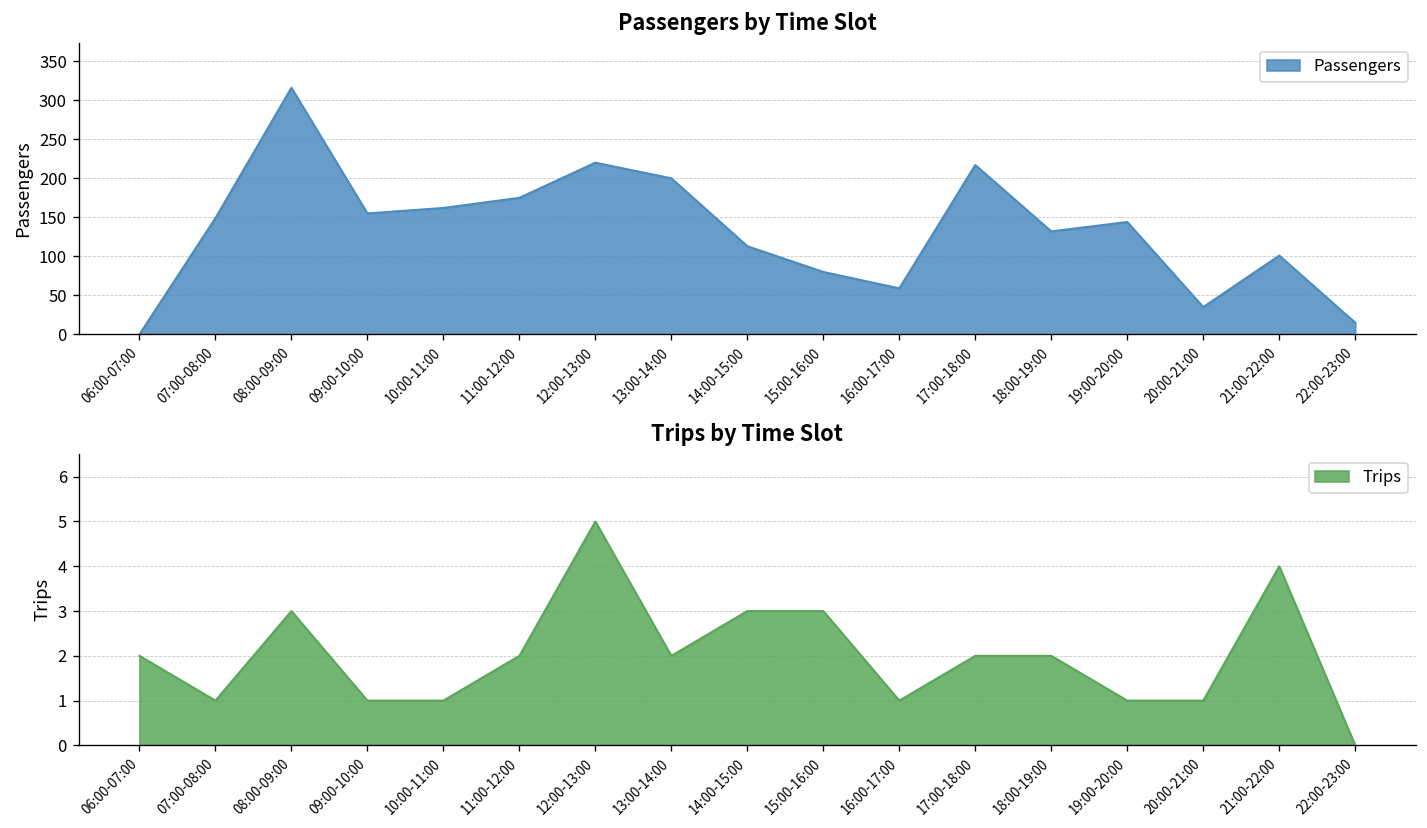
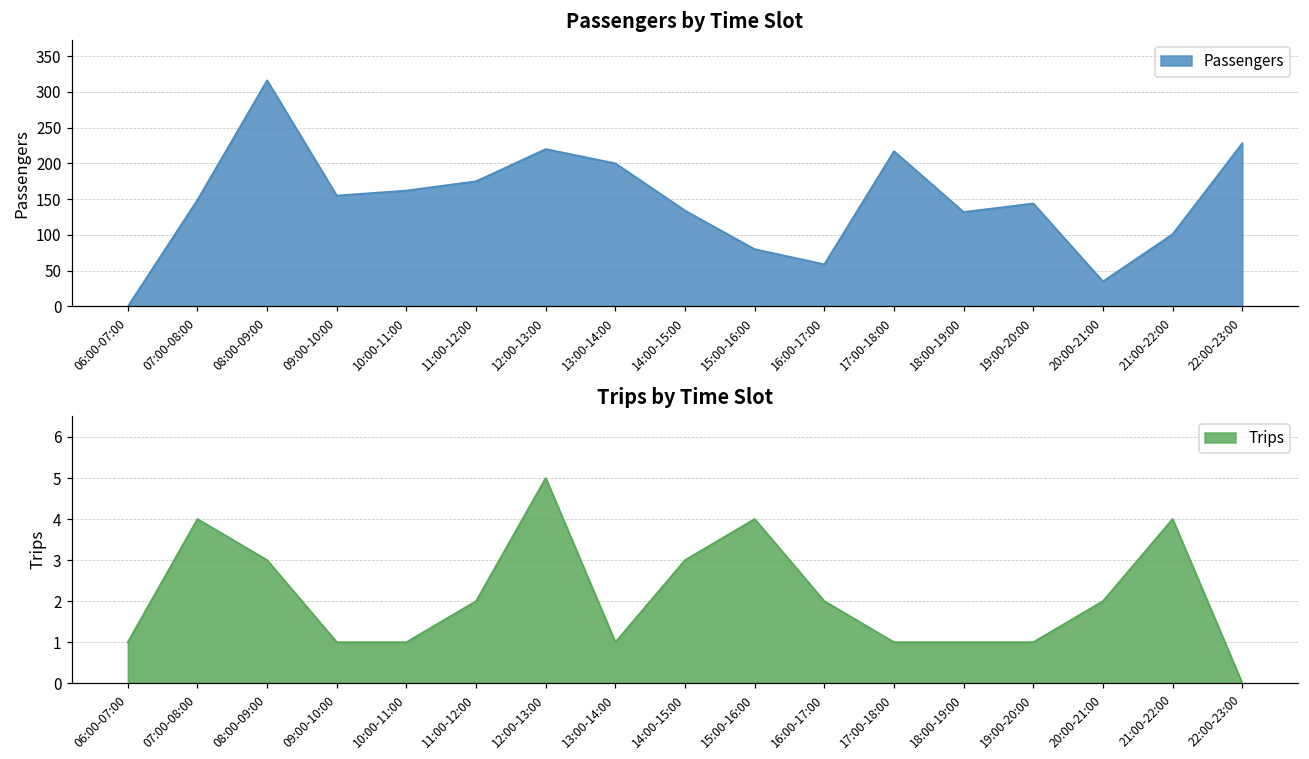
  {
    "Passengers by Time Slot": {
      "06:00-07:00": 0,
      "07:00-08:00": 150,
      "08:00-09:00": 320,
      "09:00-10:00": 160,
      "10:00-11:00": 160,
      "11:00-12:00": 180,
      "12:00-13:00": 220,
      "13:00-14:00": 200,
-     "14:00-15:00": 110,
+     "14:00-15:00": 130,
      "15:00-16:00": 80,
      "16:00-17:00": 60,
      "17:00-18:00": 220,
      "18:00-19:00": 130,
      "19:00-20:00": 140,
      "20:00-21:00": 40,
      "21:00-22:00": 100,
-     "22:00-23:00": 20
+     "22:00-23:00": 230
    },
    "Trips by Time Slot": {
-     "06:00-07:00": 2,
-     "07:00-08:00": 1,
+     "06:00-07:00": 1,
+     "07:00-08:00": 4,
      "08:00-09:00": 3,
      "09:00-10:00": 1,
      "10:00-11:00": 1,
      "11:00-12:00": 2,
      "12:00-13:00": 5,
-     "13:00-14:00": 2,
+     "13:00-14:00": 1,
      "14:00-15:00": 3,
-     "15:00-16:00": 3,
-     "16:00-17:00": 1,
-     "17:00-18:00": 2,
-     "18:00-19:00": 2,
+     "15:00-16:00": 4,
+     "16:00-17:00": 2,
+     "17:00-18:00": 1,
+     "18:00-19:00": 1,
      "19:00-20:00": 1,
-     "20:00-21:00": 1,
+     "20:00-21:00": 2,
      "21:00-22:00": 4,
      "22:00-23:00": 0
    }
  }
